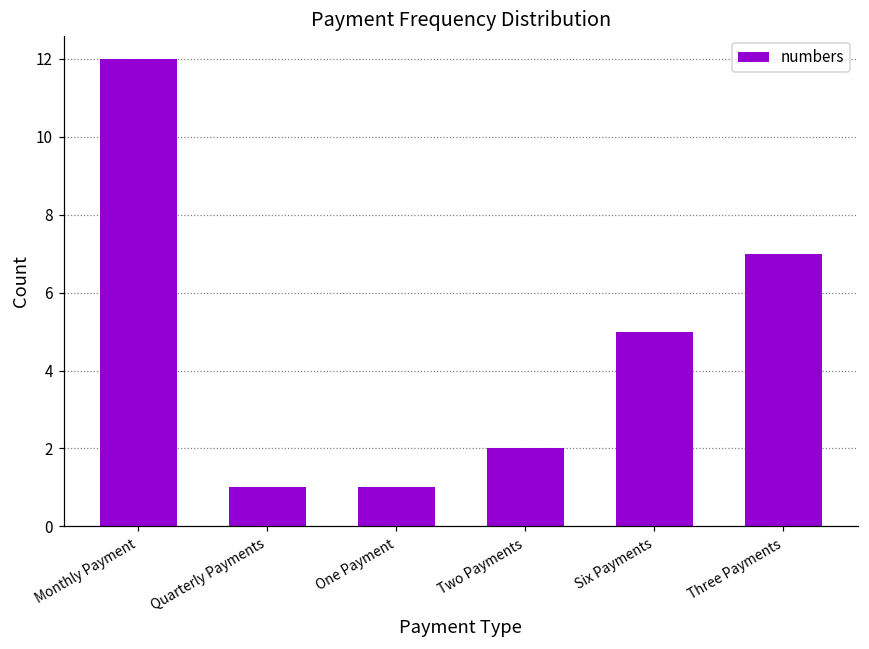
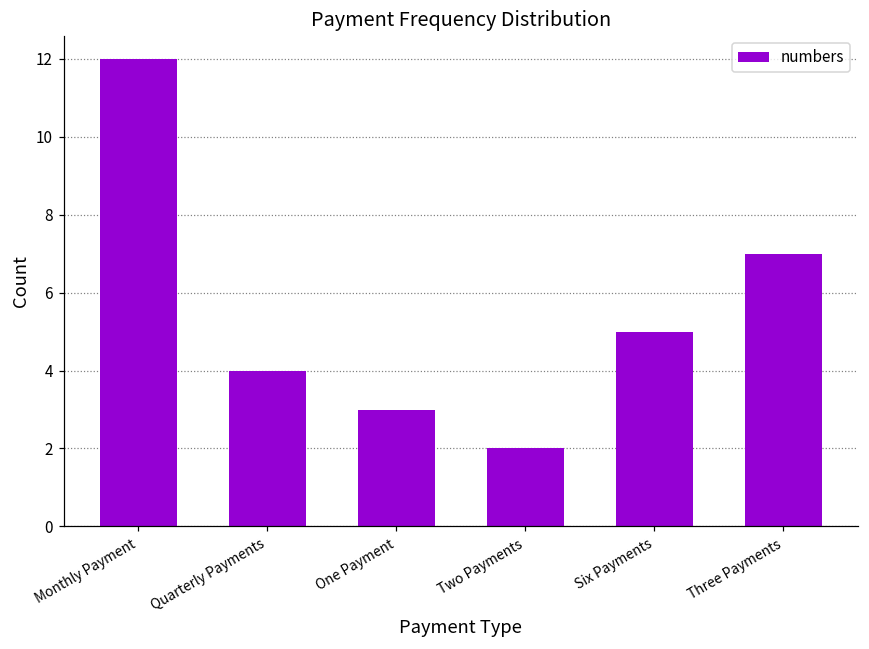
  {
    "Monthly Payment": 12,
-   "Quarterly Payments": 1,
-   "One Payment": 1,
+   "Quarterly Payments": 4,
+   "One Payment": 3,
    "Two Payments": 2,
    "Six Payments": 5,
    "Three Payments": 7
  }
